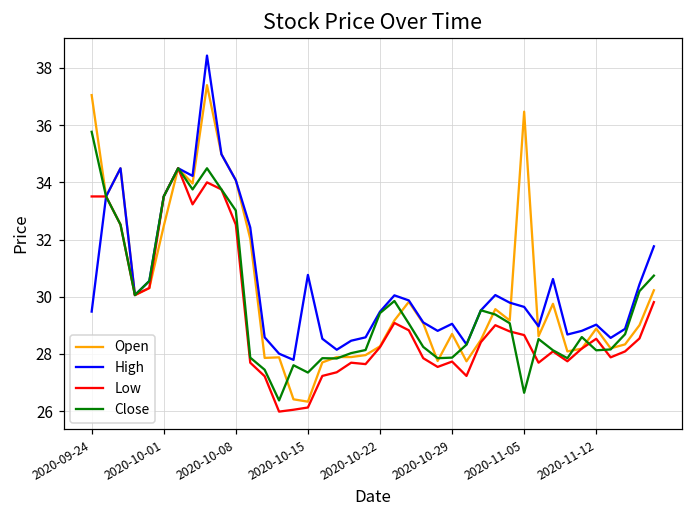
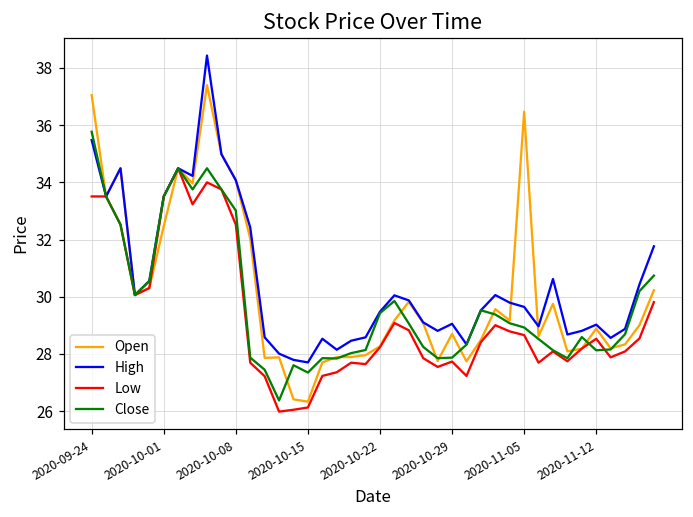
  {
    "Open": {
      "2020-09-24": 37.1,
      "2020-10-01": 32.5,
      "2020-10-15": 26.3,
      "2020-10-29": 28.7,
      "2020-11-05": 36.5,
      "2020-11-12": 28.9
    },
    "High": {
-     "2020-09-24": 29.5,
-     "2020-10-15": 30.8,
+     "2020-09-24": 35.5,
+     "2020-10-15": 27.7,
      "2020-10-29": 29.1,
      "2020-11-05": 29.6,
      "2020-11-12": 29.0
    },
    "Low": {
      "2020-09-24": 33.5,
      "2020-10-08": 32.5,
      "2020-10-15": 26.1,
      "2020-10-29": 27.7,
      "2020-11-05": 28.7,
      "2020-11-12": 28.5
    },
    "Close": {
      "2020-09-24": 35.8,
      "2020-10-08": 33.0,
      "2020-10-15": 27.3,
      "2020-10-29": 27.9,
-     "2020-11-05": 26.6,
+     "2020-11-05": 28.9,
      "2020-11-12": 28.1
    }
  }
